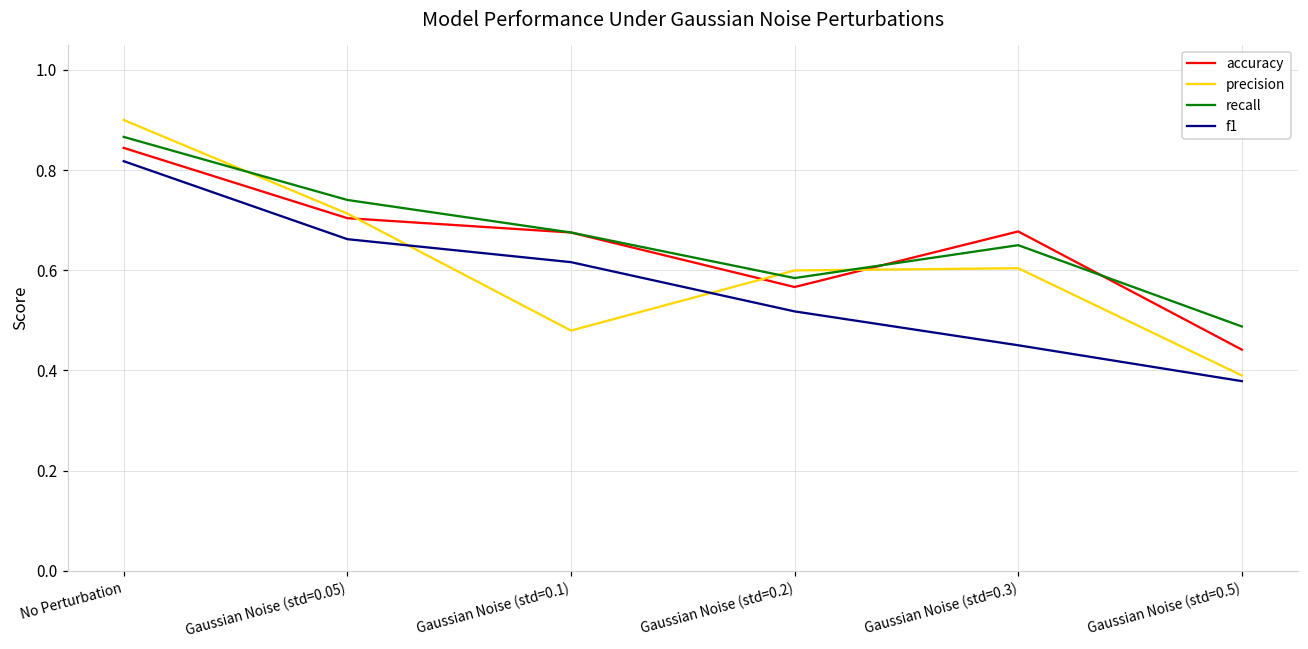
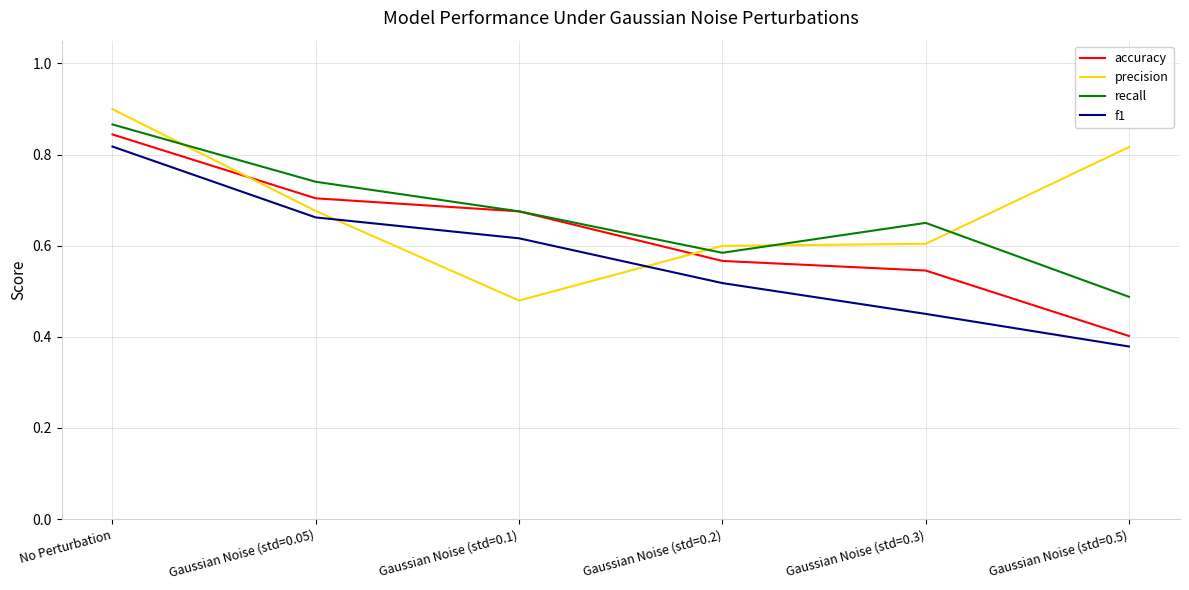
  {
    "accuracy": {
      "No Perturbation": 0.84,
      "Gaussian Noise (std=0.05)": 0.70,
      "Gaussian Noise (std=0.2)": 0.57,
-     "Gaussian Noise (std=0.3)": 0.68,
-     "Gaussian Noise (std=0.5)": 0.44
+     "Gaussian Noise (std=0.3)": 0.55,
+     "Gaussian Noise (std=0.5)": 0.40
    },
    "precision": {
      "No Perturbation": 0.90,
-     "Gaussian Noise (std=0.05)": 0.71,
+     "Gaussian Noise (std=0.05)": 0.68,
      "Gaussian Noise (std=0.1)": 0.48,
      "Gaussian Noise (std=0.2)": 0.60,
      "Gaussian Noise (std=0.3)": 0.60,
-     "Gaussian Noise (std=0.5)": 0.39
+     "Gaussian Noise (std=0.5)": 0.82
    },
    "recall": {
      "No Perturbation": 0.87,
      "Gaussian Noise (std=0.05)": 0.74,
      "Gaussian Noise (std=0.2)": 0.58,
      "Gaussian Noise (std=0.3)": 0.65,
      "Gaussian Noise (std=0.5)": 0.49
    },
    "f1": {
      "No Perturbation": 0.82,
      "Gaussian Noise (std=0.05)": 0.66,
      "Gaussian Noise (std=0.1)": 0.62,
      "Gaussian Noise (std=0.2)": 0.52,
      "Gaussian Noise (std=0.3)": 0.45,
      "Gaussian Noise (std=0.5)": 0.38
    }
  }
